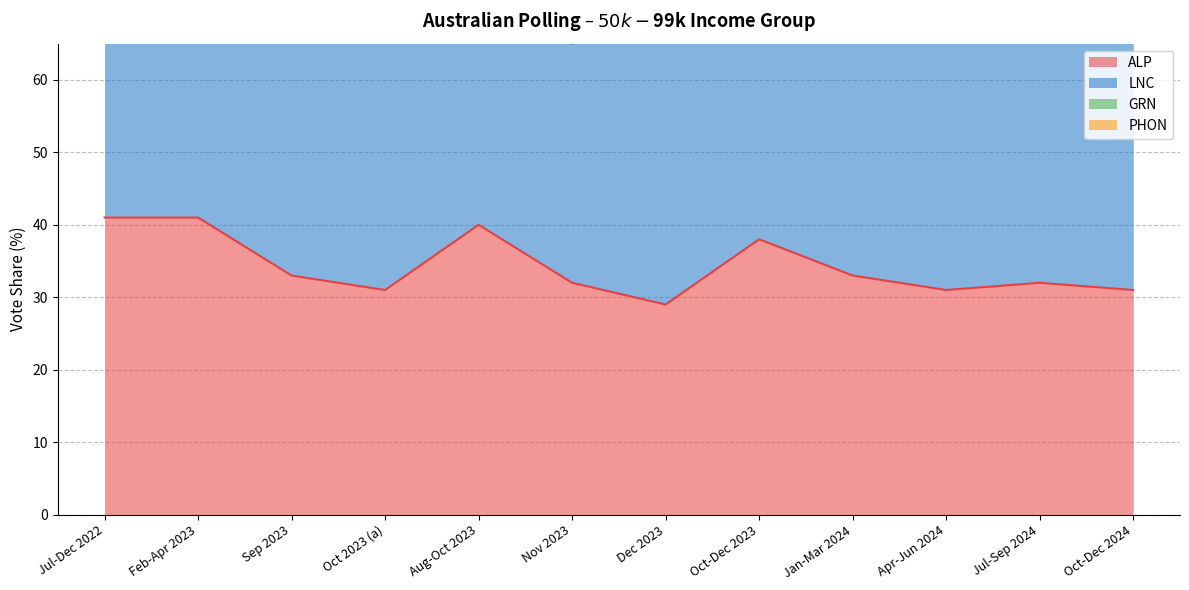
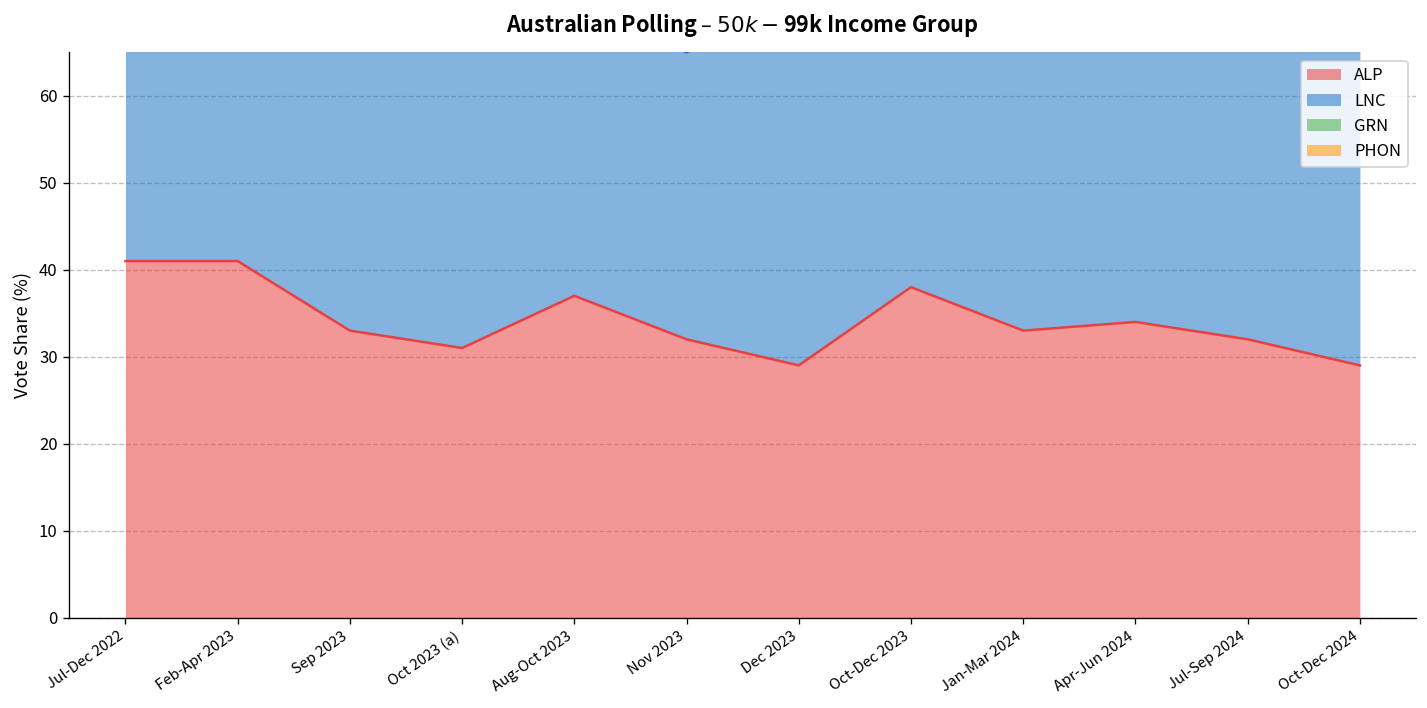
  {
    "ALP": {
      "Jul-Dec 2022": 41,
      "Feb-Apr 2023": 41,
      "Sep 2023": 33,
      "Oct 2023 (a)": 31,
-     "Aug-Oct 2023": 40,
+     "Aug-Oct 2023": 37,
      "Nov 2023": 32,
      "Dec 2023": 29,
      "Oct-Dec 2023": 38,
      "Jan-Mar 2024": 33,
-     "Apr-Jun 2024": 31,
+     "Apr-Jun 2024": 34,
      "Jul-Sep 2024": 32,
-     "Oct-Dec 2024": 31
+     "Oct-Dec 2024": 29
    },
    "LNC": {
      "Nov 2023": 33
    }
  }
